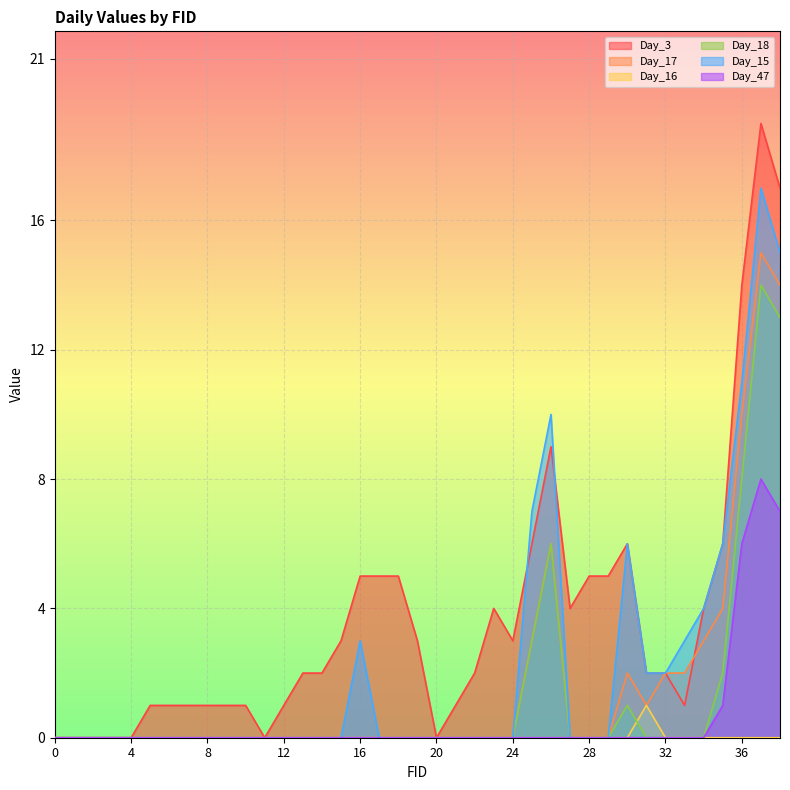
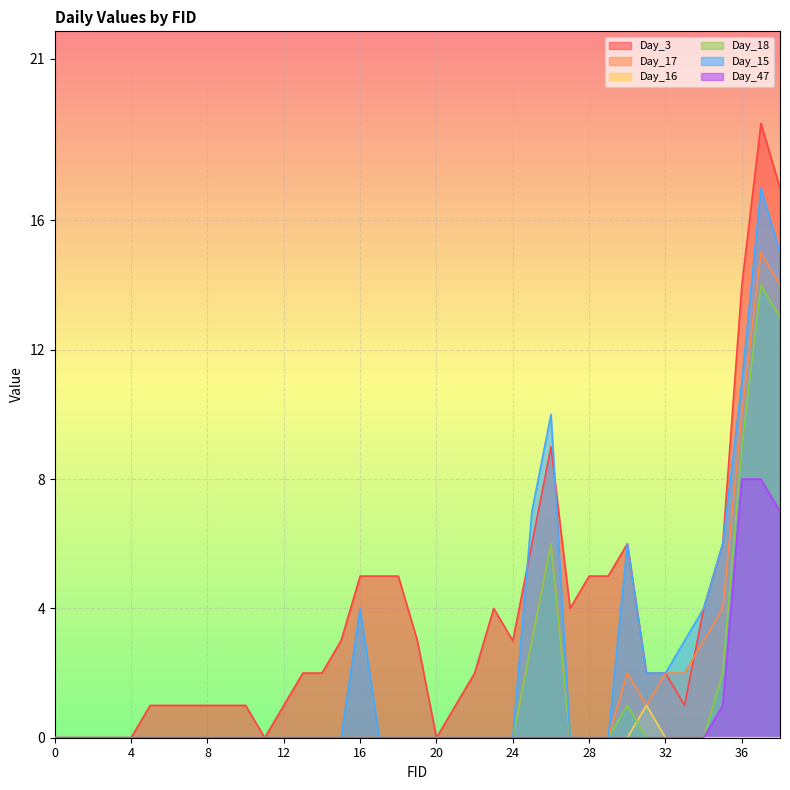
  {
    "Day_18": {
-     "36": 8
+     "36": 9
    },
    "Day_15": {
-     "16": 3,
+     "16": 4,
      "36": 11
    },
    "Day_47": {
-     "36": 6
+     "36": 8
    }
  }
